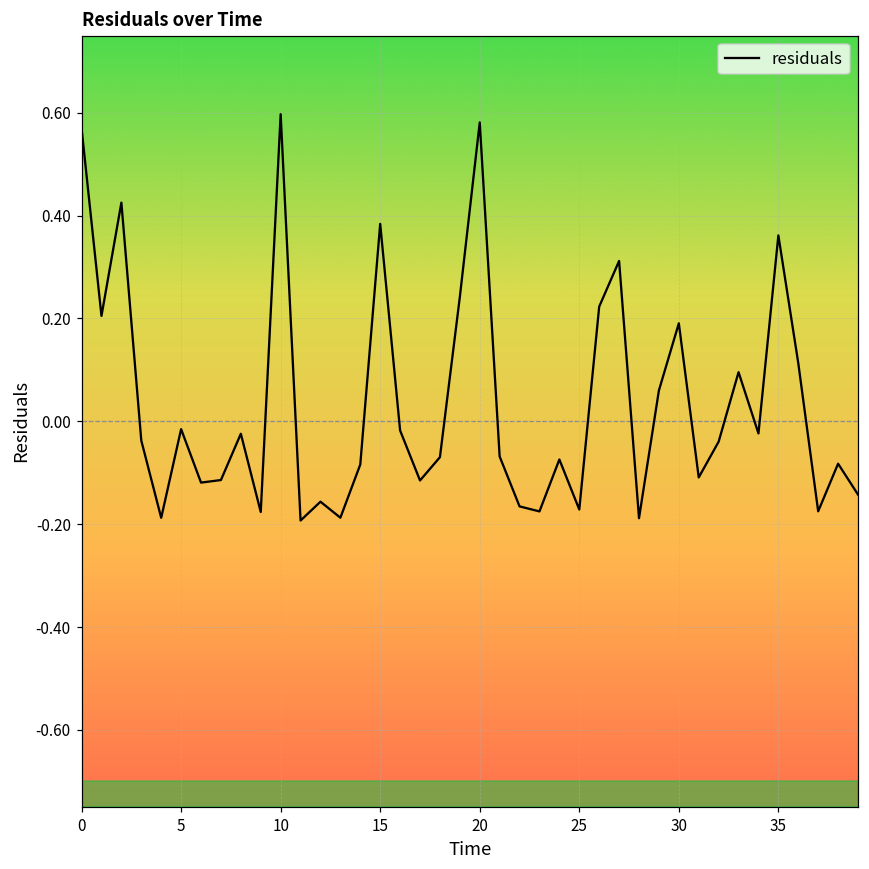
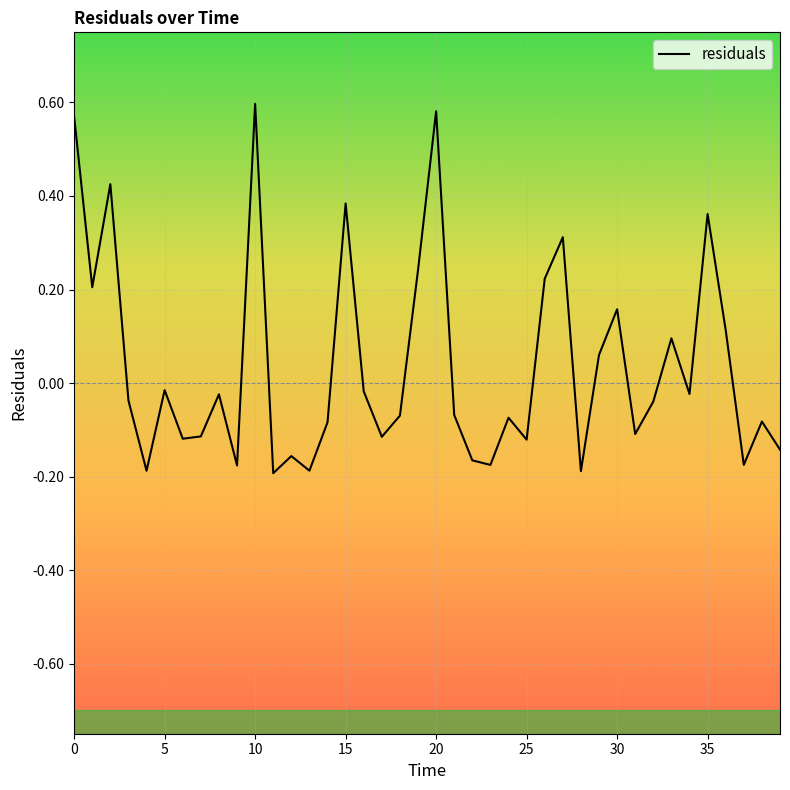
  {
    "0": 0.57,
    "5": -0.02,
    "10": 0.60,
    "15": 0.38,
    "20": 0.58,
-   "25": -0.17,
-   "30": 0.19,
+   "25": -0.12,
+   "30": 0.16,
    "35": 0.36
  }
